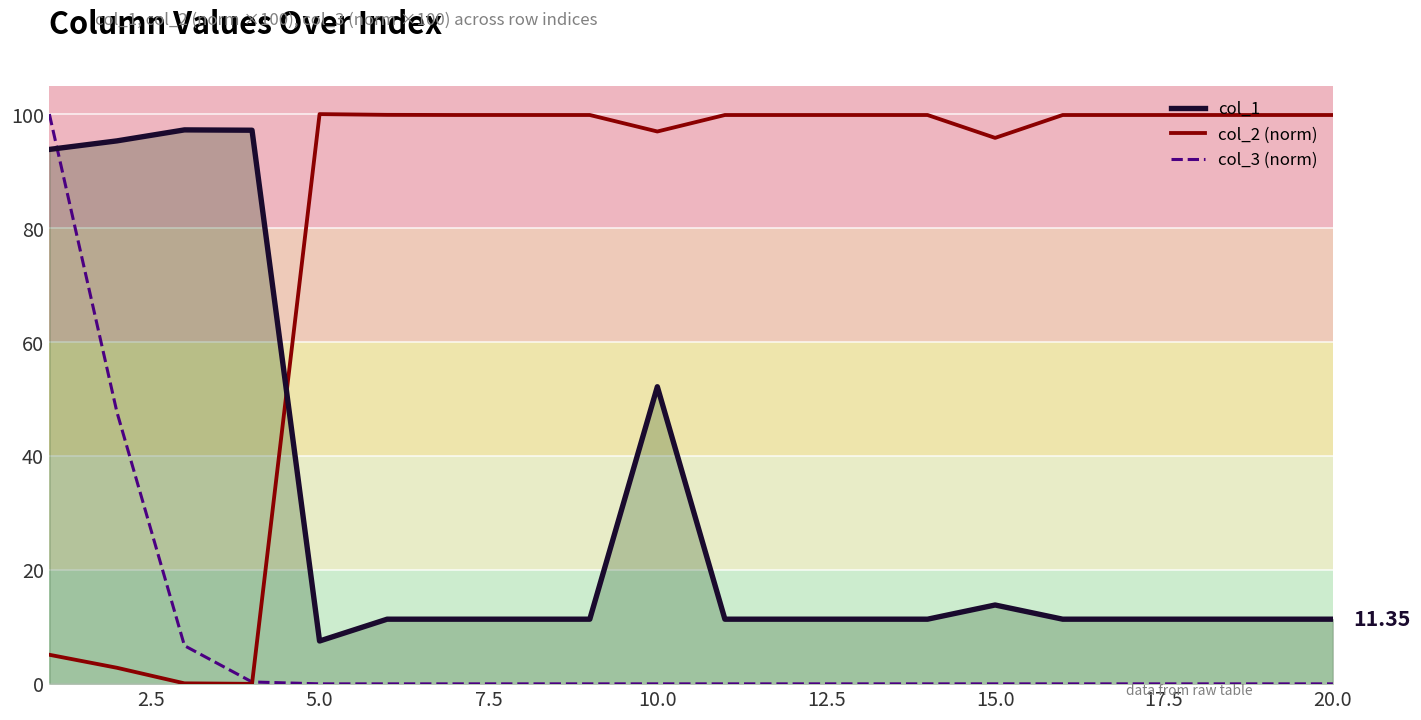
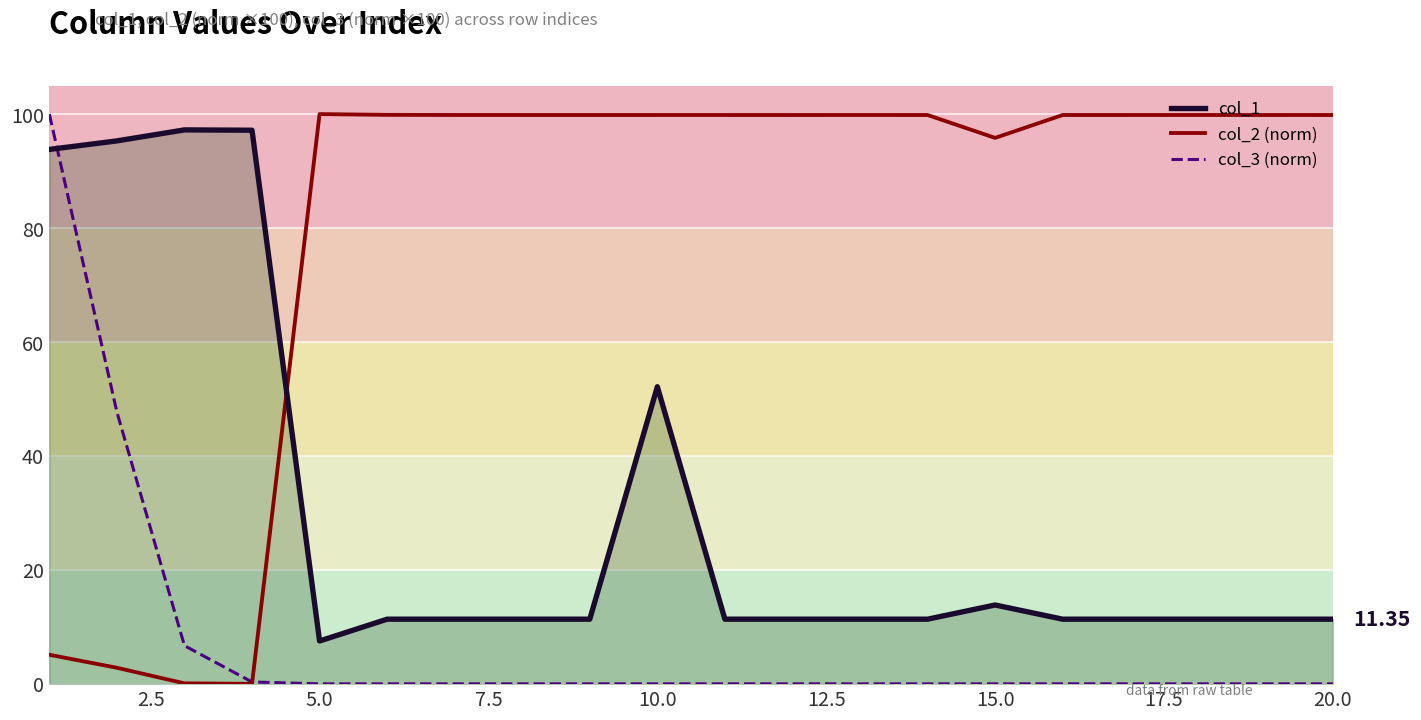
  {
    "col_1": {
      "20.0": 11.35
    },
    "col_2 (norm)": {
      "5.0": 100,
-     "10.0": 97,
+     "10.0": 100,
      "15.0": 96,
      "20.0": 100
    },
    "col_3 (norm)": {
      "5.0": 0,
      "10.0": 0,
      "15.0": 0,
      "20.0": 0
    }
  }
